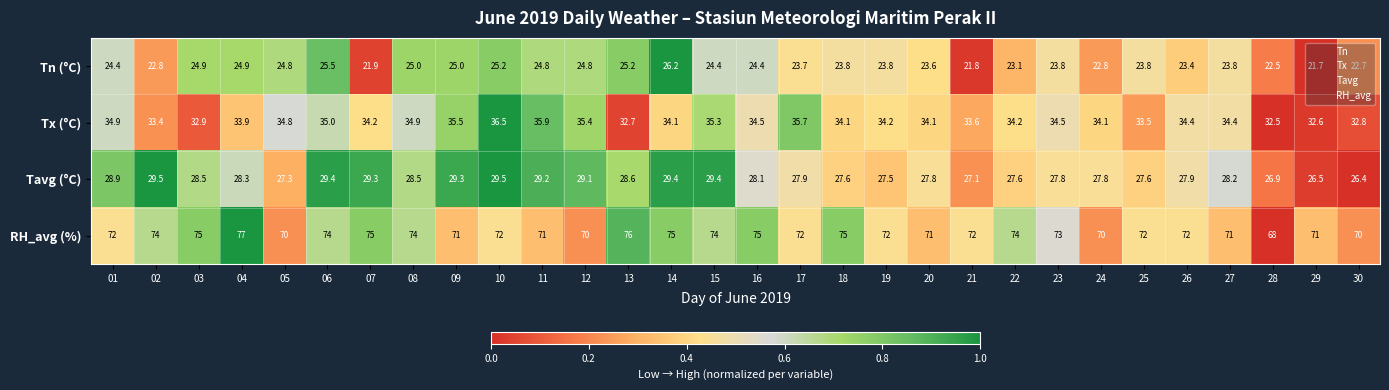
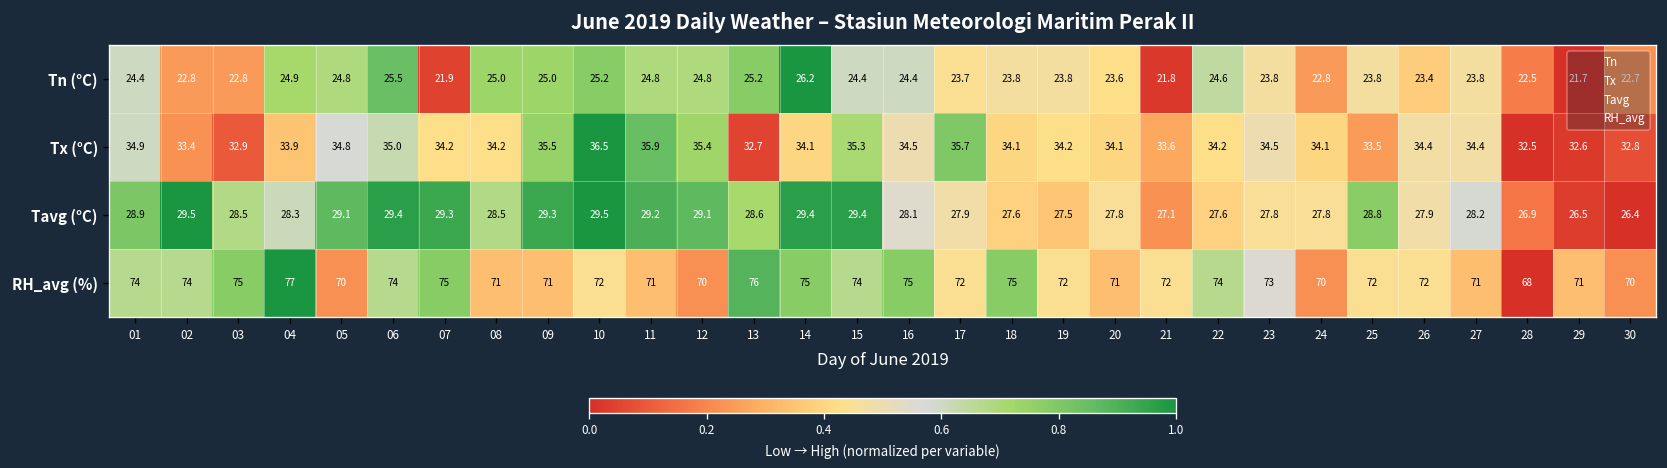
  {
    "Tn (°C)": {
      "01": 24.4,
      "02": 22.8,
-     "03": 24.9,
+     "03": 22.8,
      "04": 24.9,
      "05": 24.8,
      "06": 25.5,
      "07": 21.9,
      "08": 25.0,
      "09": 25.0,
      "10": 25.2,
      "11": 24.8,
      "12": 24.8,
      "13": 25.2,
      "14": 26.2,
      "15": 24.4,
      "16": 24.4,
      "17": 23.7,
      "18": 23.8,
      "19": 23.8,
      "20": 23.6,
      "21": 21.8,
-     "22": 23.1,
+     "22": 24.6,
      "23": 23.8,
      "24": 22.8,
      "25": 23.8,
      "26": 23.4,
      "27": 23.8,
      "28": 22.5
    },
    "Tx (°C)": {
      "01": 34.9,
      "02": 33.4,
      "03": 32.9,
      "04": 33.9,
      "05": 34.8,
      "06": 35.0,
      "07": 34.2,
-     "08": 34.9,
+     "08": 34.2,
      "09": 35.5,
      "10": 36.5,
      "11": 35.9,
      "12": 35.4,
      "13": 32.7,
      "14": 34.1,
      "15": 35.3,
      "16": 34.5,
      "17": 35.7,
      "18": 34.1,
      "19": 34.2,
      "20": 34.1,
      "21": 33.6,
      "22": 34.2,
      "23": 34.5,
      "24": 34.1,
      "25": 33.5,
      "26": 34.4,
      "27": 34.4,
      "28": 32.5,
      "29": 32.6,
      "30": 32.8
    },
    "Tavg (°C)": {
      "01": 28.9,
      "02": 29.5,
      "03": 28.5,
      "04": 28.3,
-     "05": 27.3,
+     "05": 29.1,
      "06": 29.4,
      "07": 29.3,
      "08": 28.5,
      "09": 29.3,
      "10": 29.5,
      "11": 29.2,
      "12": 29.1,
      "13": 28.6,
      "14": 29.4,
      "15": 29.4,
      "16": 28.1,
      "17": 27.9,
      "18": 27.6,
      "19": 27.5,
      "20": 27.8,
      "21": 27.1,
      "22": 27.6,
      "23": 27.8,
      "24": 27.8,
-     "25": 27.6,
+     "25": 28.8,
      "26": 27.9,
      "27": 28.2,
      "28": 26.9,
      "29": 26.5,
      "30": 26.4
    },
    "RH_avg (%)": {
-     "01": 72,
+     "01": 74,
      "02": 74,
      "03": 75,
      "04": 77,
      "05": 70,
      "06": 74,
      "07": 75,
-     "08": 74,
+     "08": 71,
      "09": 71,
      "10": 72,
      "11": 71,
      "12": 70,
      "13": 76,
      "14": 75,
      "15": 74,
      "16": 75,
      "17": 72,
      "18": 75,
      "19": 72,
      "20": 71,
      "21": 72,
      "22": 74,
      "23": 73,
      "24": 70,
      "25": 72,
      "26": 72,
      "27": 71,
      "28": 68,
      "29": 71,
      "30": 70
    }
  }
